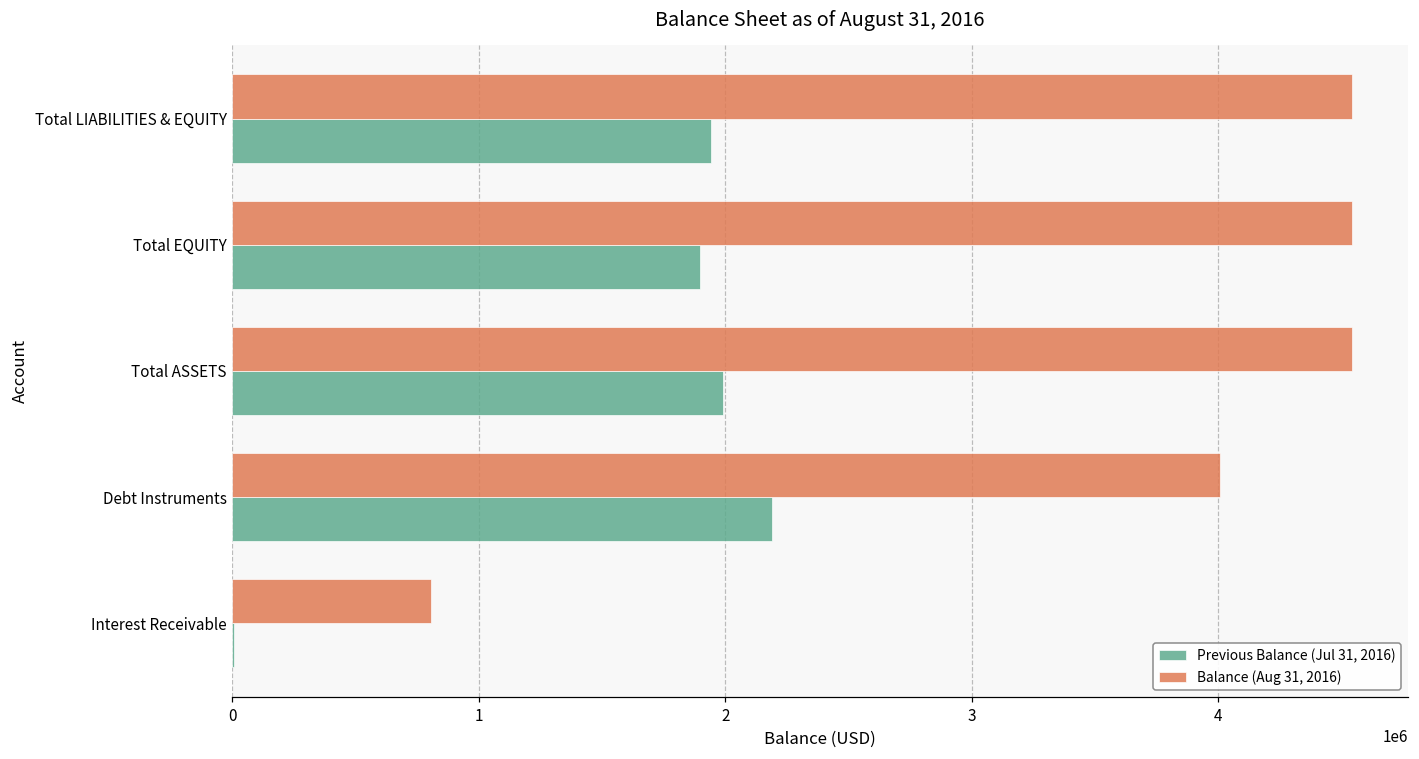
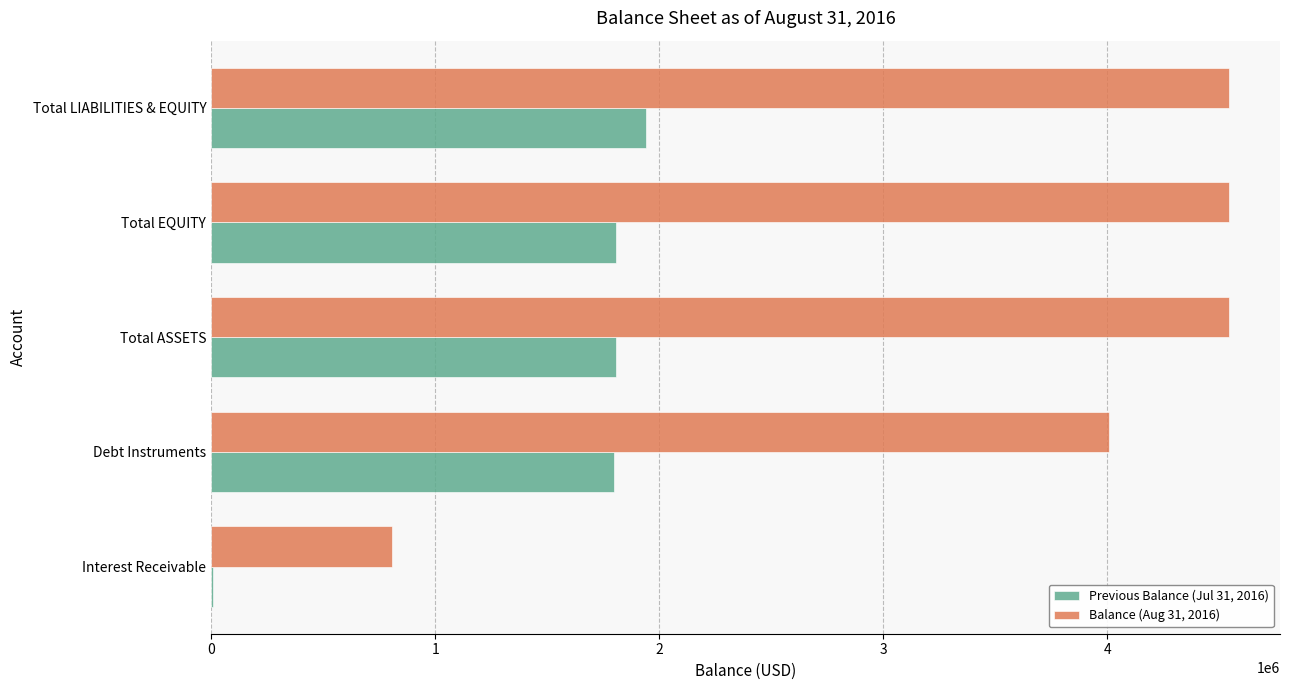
  {
    "Previous Balance (Jul 31, 2016)": {
      "Total LIABILITIES & EQUITY": 1940000,
-     "Total EQUITY": 1900000,
-     "Total ASSETS": 1990000,
-     "Debt Instruments": 2190000
+     "Total EQUITY": 1810000,
+     "Total ASSETS": 1810000,
+     "Debt Instruments": 1800000
    },
    "Balance (Aug 31, 2016)": {
      "Total LIABILITIES & EQUITY": 4540000,
      "Total EQUITY": 4540000,
      "Total ASSETS": 4540000,
      "Debt Instruments": 4010000,
      "Interest Receivable": 810000
    }
  }
